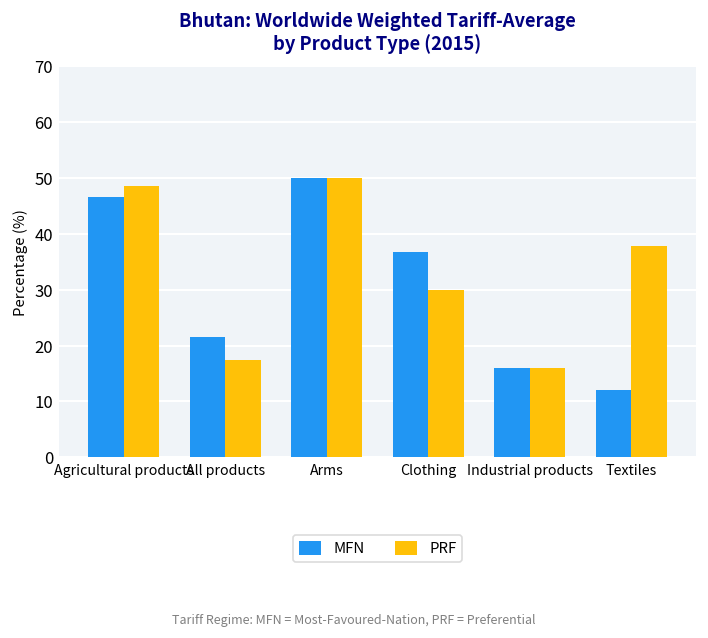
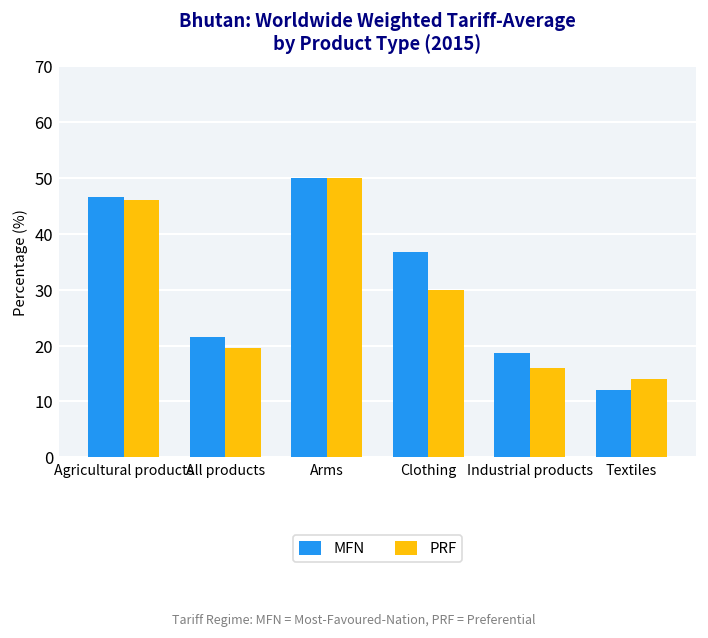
  {
    "MFN": {
      "Agricultural products": 47,
      "All products": 22,
      "Arms": 50,
      "Clothing": 37,
-     "Industrial products": 16,
+     "Industrial products": 19,
      "Textiles": 12
    },
    "PRF": {
-     "Agricultural products": 49,
-     "All products": 17,
+     "Agricultural products": 46,
+     "All products": 20,
      "Arms": 50,
      "Clothing": 30,
      "Industrial products": 16,
-     "Textiles": 38
+     "Textiles": 14
    }
  }
